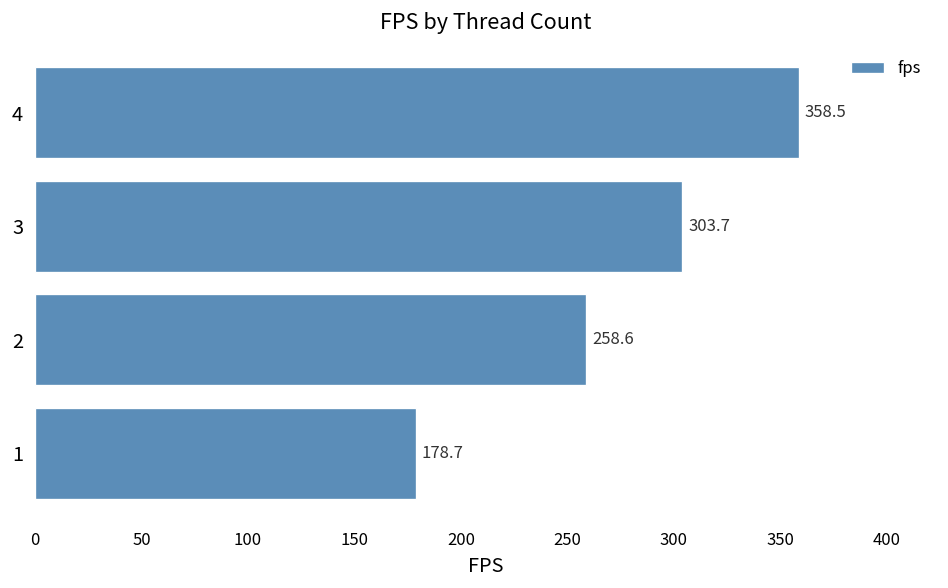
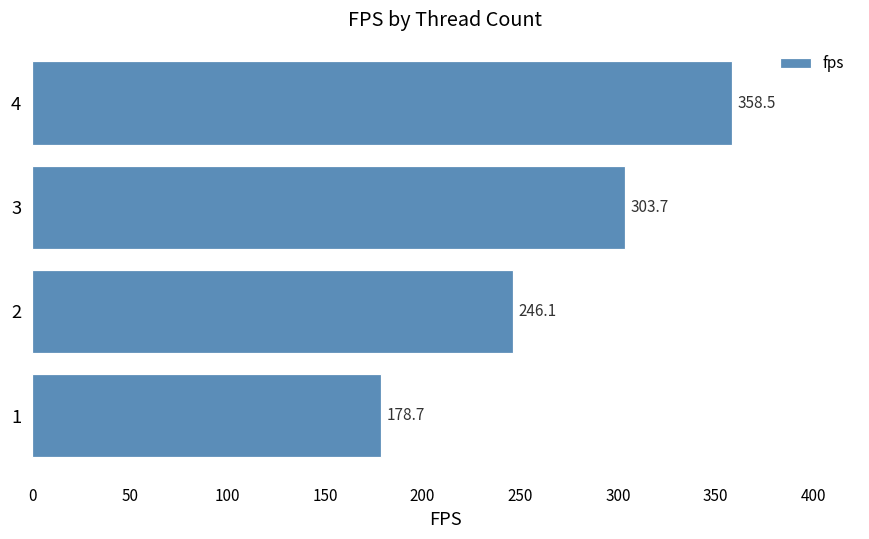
  {
    "4": 358.5,
    "3": 303.7,
-   "2": 258.6,
+   "2": 246.1,
    "1": 178.7
  }
